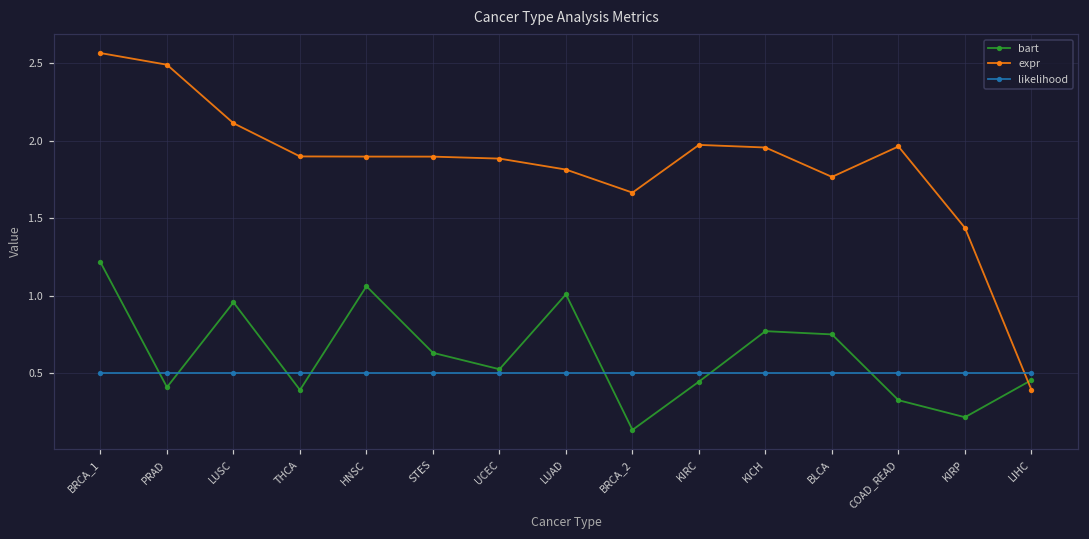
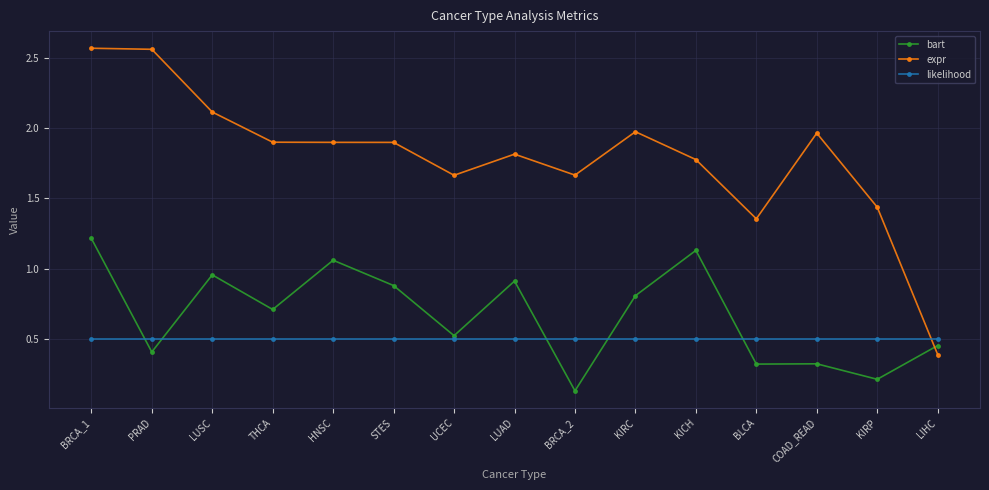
  {
    "bart": {
      "BRCA_1": 1.22,
      "PRAD": 0.41,
      "LUSC": 0.96,
-     "THCA": 0.39,
+     "THCA": 0.71,
      "HNSC": 1.06,
-     "STES": 0.63,
+     "STES": 0.88,
      "UCEC": 0.52,
-     "LUAD": 1.01,
+     "LUAD": 0.91,
      "BRCA_2": 0.13,
-     "KIRC": 0.44,
-     "KICH": 0.77,
-     "BLCA": 0.75,
+     "KIRC": 0.81,
+     "KICH": 1.13,
+     "BLCA": 0.32,
      "COAD_READ": 0.32,
      "KIRP": 0.21,
      "LIHC": 0.45
    },
    "expr": {
      "BRCA_1": 2.57,
-     "PRAD": 2.49,
+     "PRAD": 2.56,
      "LUSC": 2.11,
      "THCA": 1.90,
      "HNSC": 1.90,
      "STES": 1.90,
-     "UCEC": 1.88,
+     "UCEC": 1.66,
      "LUAD": 1.81,
      "BRCA_2": 1.66,
      "KIRC": 1.97,
-     "KICH": 1.96,
-     "BLCA": 1.77,
+     "KICH": 1.78,
+     "BLCA": 1.35,
      "COAD_READ": 1.96,
      "KIRP": 1.44,
      "LIHC": 0.39
    },
    "likelihood": {
      "BRCA_1": 0.50,
      "PRAD": 0.50,
      "LUSC": 0.50,
      "THCA": 0.50,
      "HNSC": 0.50,
      "STES": 0.50,
      "UCEC": 0.50,
      "LUAD": 0.50,
      "BRCA_2": 0.50,
      "KIRC": 0.50,
      "KICH": 0.50,
      "BLCA": 0.50,
      "COAD_READ": 0.50,
      "KIRP": 0.50,
      "LIHC": 0.50
    }
  }
